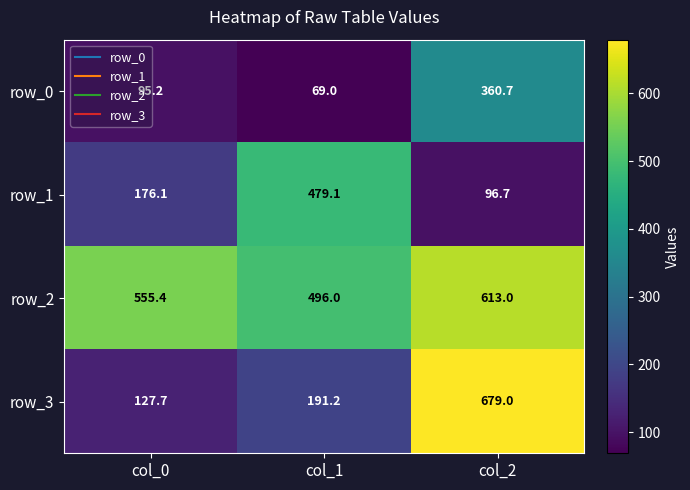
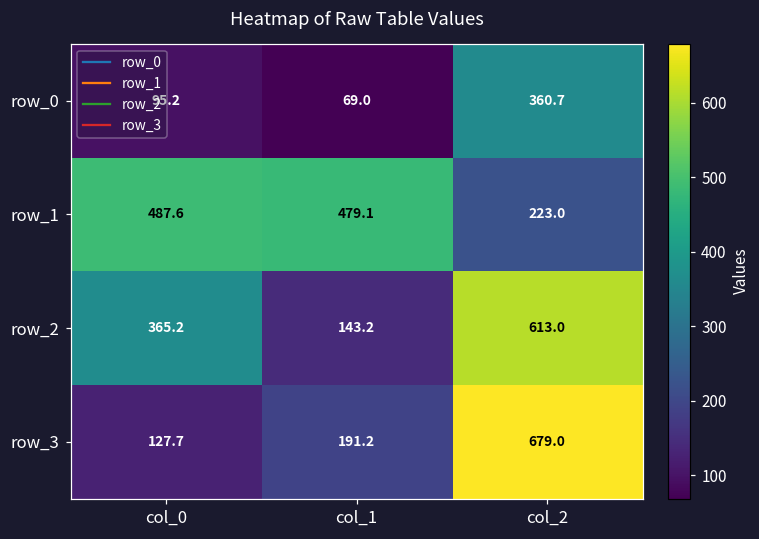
  {
    "row_0": {
      "col_1": 69.0,
      "col_2": 360.7
    },
    "row_1": {
-     "col_0": 176.1,
+     "col_0": 487.6,
      "col_1": 479.1,
-     "col_2": 96.7
+     "col_2": 223.0
    },
    "row_2": {
-     "col_0": 555.4,
-     "col_1": 496.0,
+     "col_0": 365.2,
+     "col_1": 143.2,
      "col_2": 613.0
    },
    "row_3": {
      "col_0": 127.7,
      "col_1": 191.2,
      "col_2": 679.0
    }
  }
